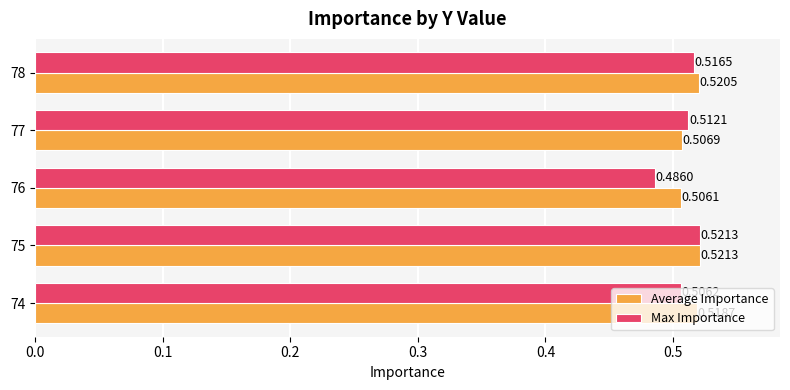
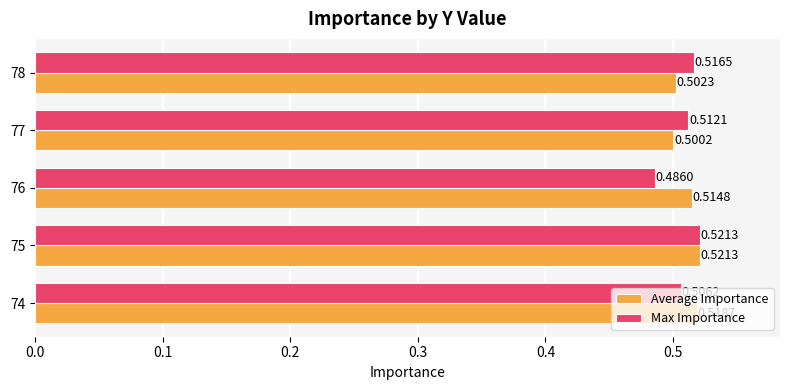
  {
    "Average Importance": {
-     "78": 0.5205,
-     "77": 0.5069,
-     "76": 0.5061,
+     "78": 0.5023,
+     "77": 0.5002,
+     "76": 0.5148,
      "75": 0.5213
    },
    "Max Importance": {
      "78": 0.5165,
      "77": 0.5121,
      "76": 0.4860,
      "75": 0.5213
    }
  }
